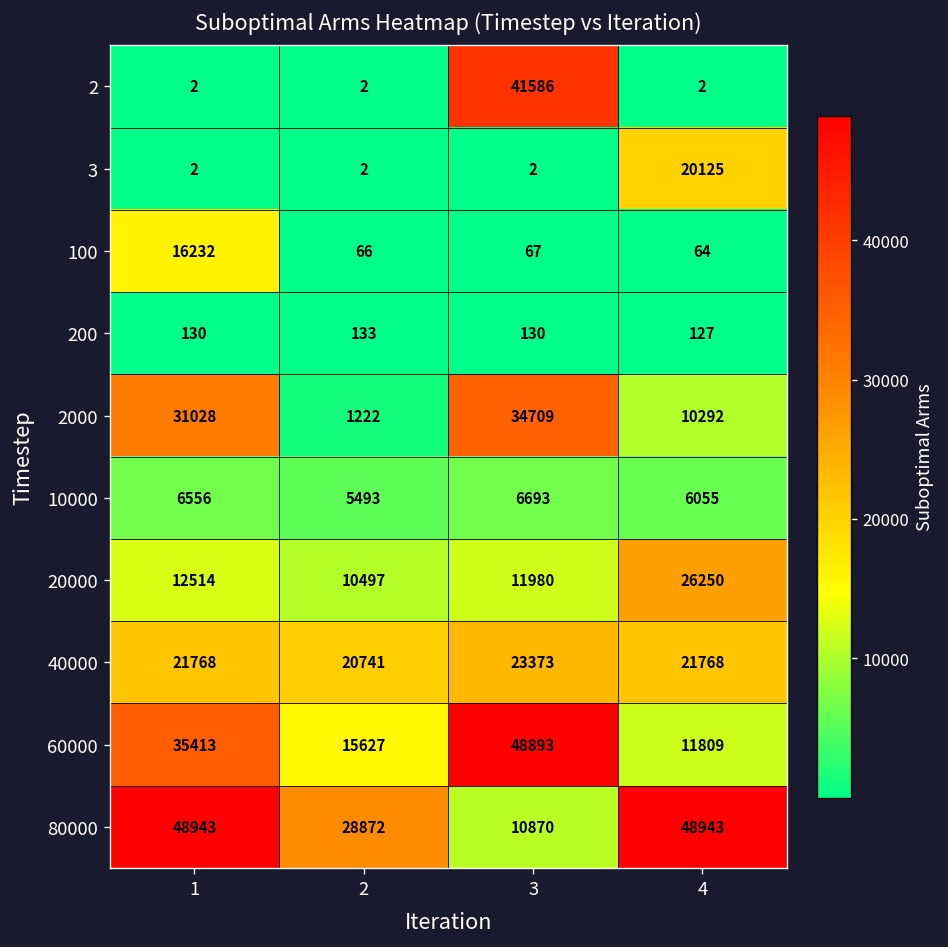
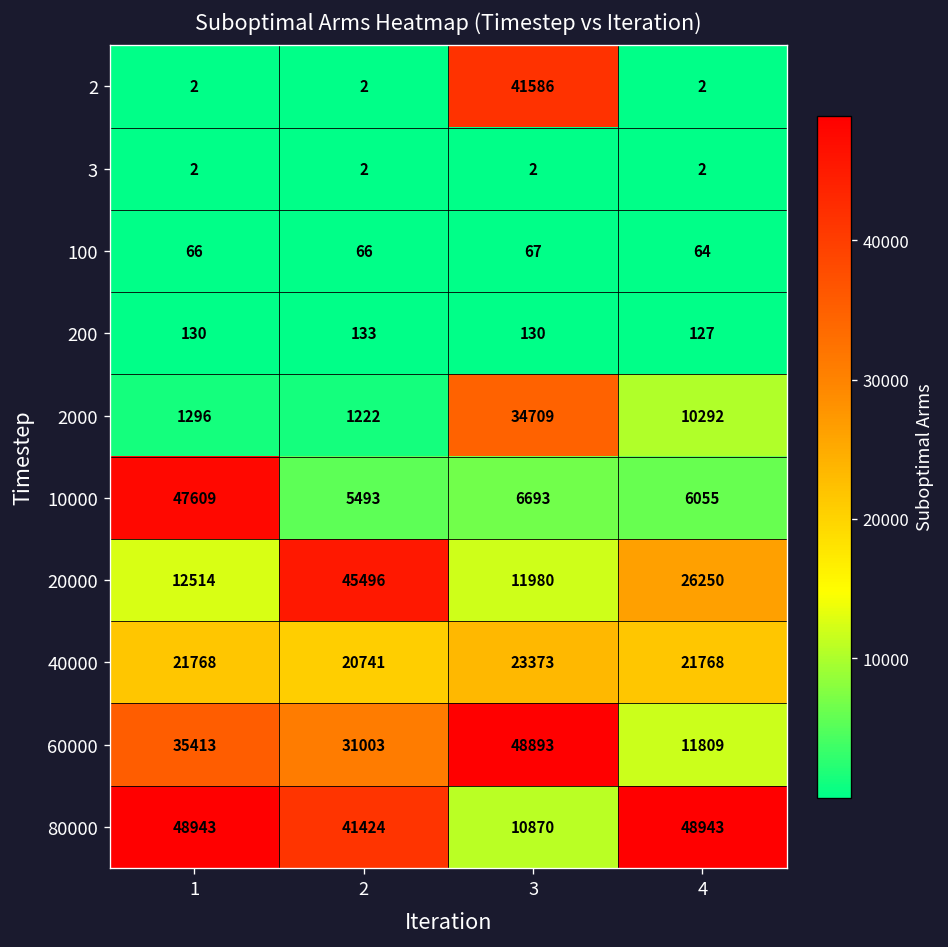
  {
    "2": {
      "1": 2,
      "2": 2,
      "3": 41586,
      "4": 2
    },
    "3": {
      "1": 2,
      "2": 2,
      "3": 2,
-     "4": 20125
+     "4": 2
    },
    "100": {
-     "1": 16232,
+     "1": 66,
      "2": 66,
      "3": 67,
      "4": 64
    },
    "200": {
      "1": 130,
      "2": 133,
      "3": 130,
      "4": 127
    },
    "2000": {
-     "1": 31028,
+     "1": 1296,
      "2": 1222,
      "3": 34709,
      "4": 10292
    },
    "10000": {
-     "1": 6556,
+     "1": 47609,
      "2": 5493,
      "3": 6693,
      "4": 6055
    },
    "20000": {
      "1": 12514,
-     "2": 10497,
+     "2": 45496,
      "3": 11980,
      "4": 26250
    },
    "40000": {
      "1": 21768,
      "2": 20741,
      "3": 23373,
      "4": 21768
    },
    "60000": {
      "1": 35413,
-     "2": 15627,
+     "2": 31003,
      "3": 48893,
      "4": 11809
    },
    "80000": {
      "1": 48943,
-     "2": 28872,
+     "2": 41424,
      "3": 10870,
      "4": 48943
    }
  }
